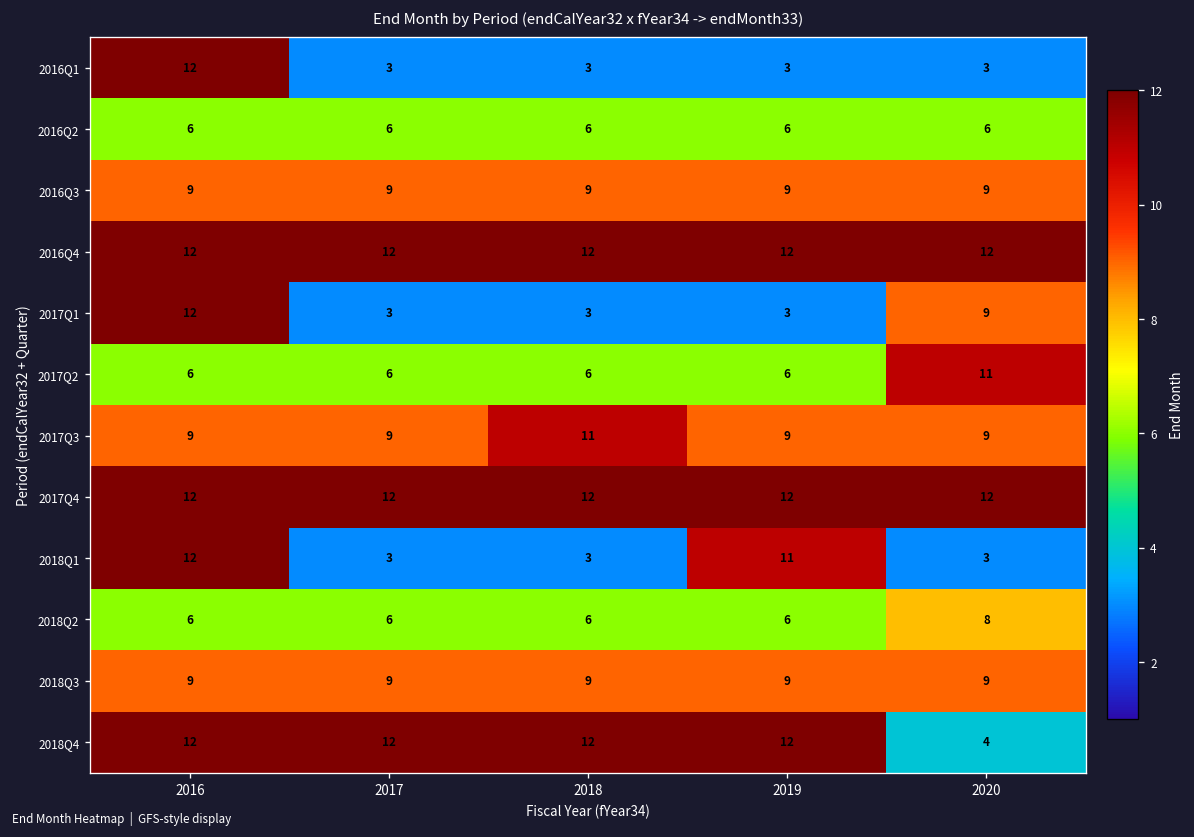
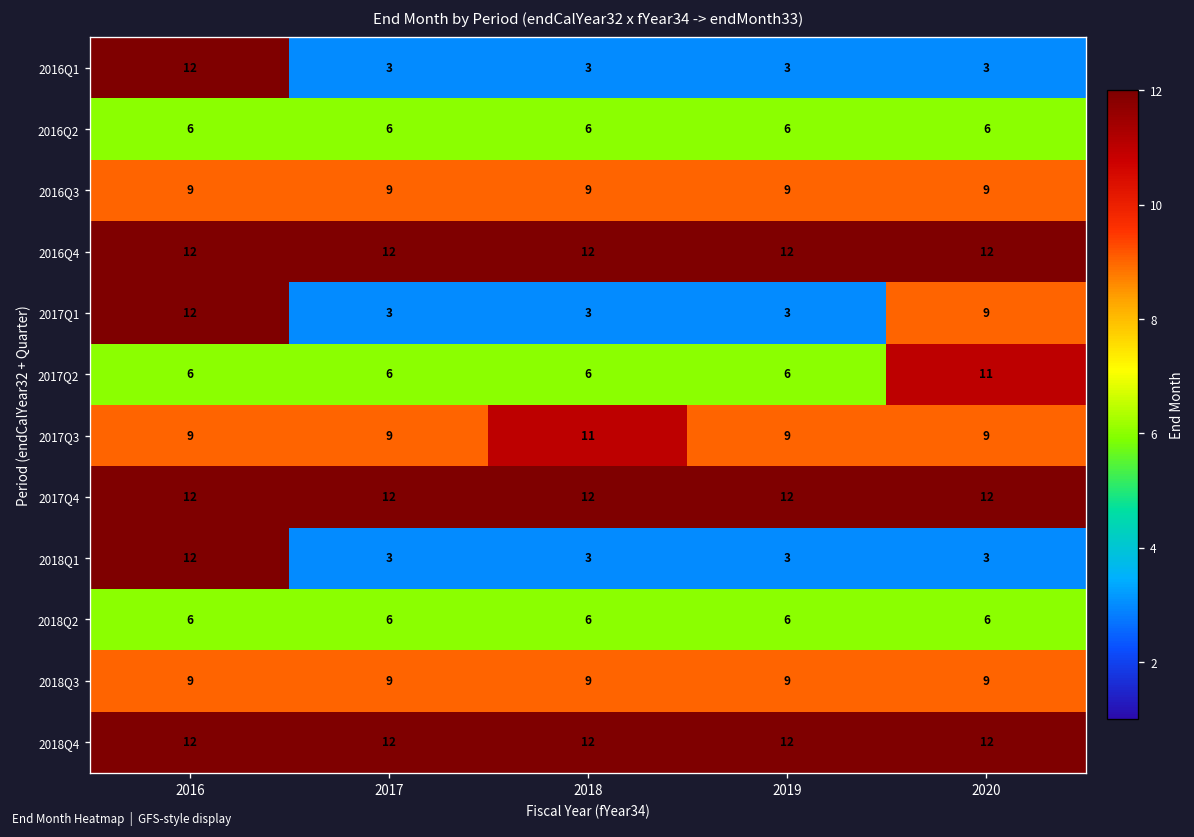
  {
    "2016Q1": {
      "2016": 12,
      "2017": 3,
      "2018": 3,
      "2019": 3,
      "2020": 3
    },
    "2016Q2": {
      "2016": 6,
      "2017": 6,
      "2018": 6,
      "2019": 6,
      "2020": 6
    },
    "2016Q3": {
      "2016": 9,
      "2017": 9,
      "2018": 9,
      "2019": 9,
      "2020": 9
    },
    "2016Q4": {
      "2016": 12,
      "2017": 12,
      "2018": 12,
      "2019": 12,
      "2020": 12
    },
    "2017Q1": {
      "2016": 12,
      "2017": 3,
      "2018": 3,
      "2019": 3,
      "2020": 9
    },
    "2017Q2": {
      "2016": 6,
      "2017": 6,
      "2018": 6,
      "2019": 6,
      "2020": 11
    },
    "2017Q3": {
      "2016": 9,
      "2017": 9,
      "2018": 11,
      "2019": 9,
      "2020": 9
    },
    "2017Q4": {
      "2016": 12,
      "2017": 12,
      "2018": 12,
      "2019": 12,
      "2020": 12
    },
    "2018Q1": {
      "2016": 12,
      "2017": 3,
      "2018": 3,
-     "2019": 11,
+     "2019": 3,
      "2020": 3
    },
    "2018Q2": {
      "2016": 6,
      "2017": 6,
      "2018": 6,
      "2019": 6,
-     "2020": 8
+     "2020": 6
    },
    "2018Q3": {
      "2016": 9,
      "2017": 9,
      "2018": 9,
      "2019": 9,
      "2020": 9
    },
    "2018Q4": {
      "2016": 12,
      "2017": 12,
      "2018": 12,
      "2019": 12,
-     "2020": 4
+     "2020": 12
    }
  }
